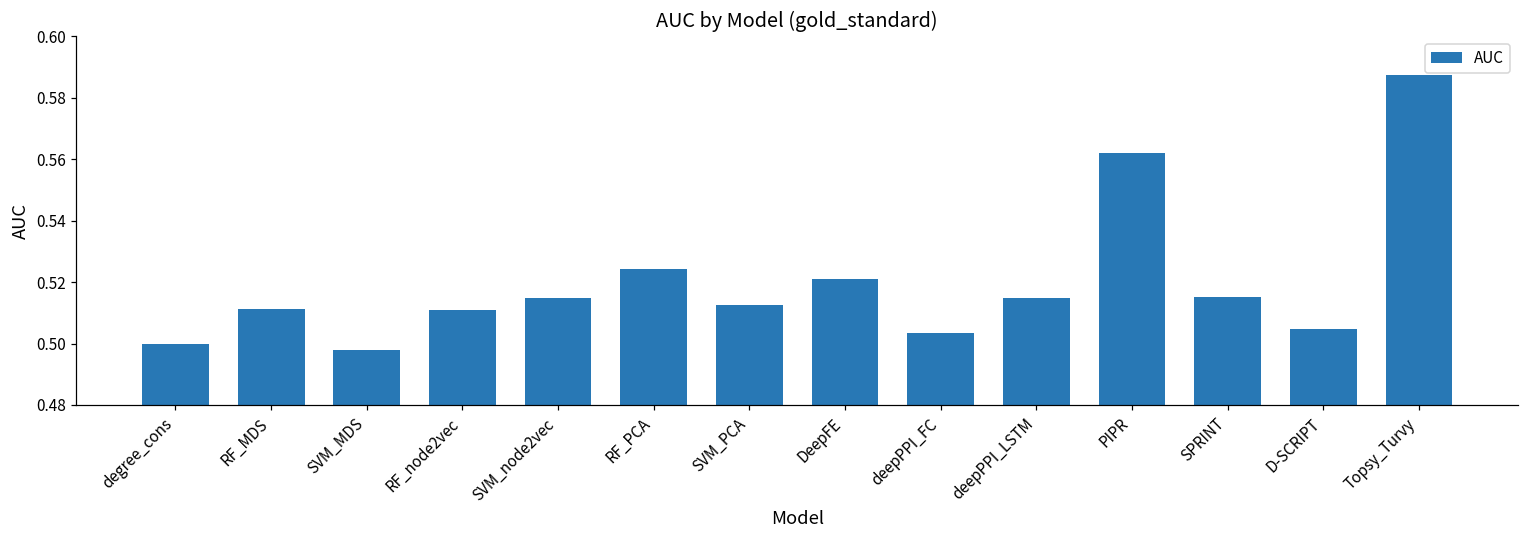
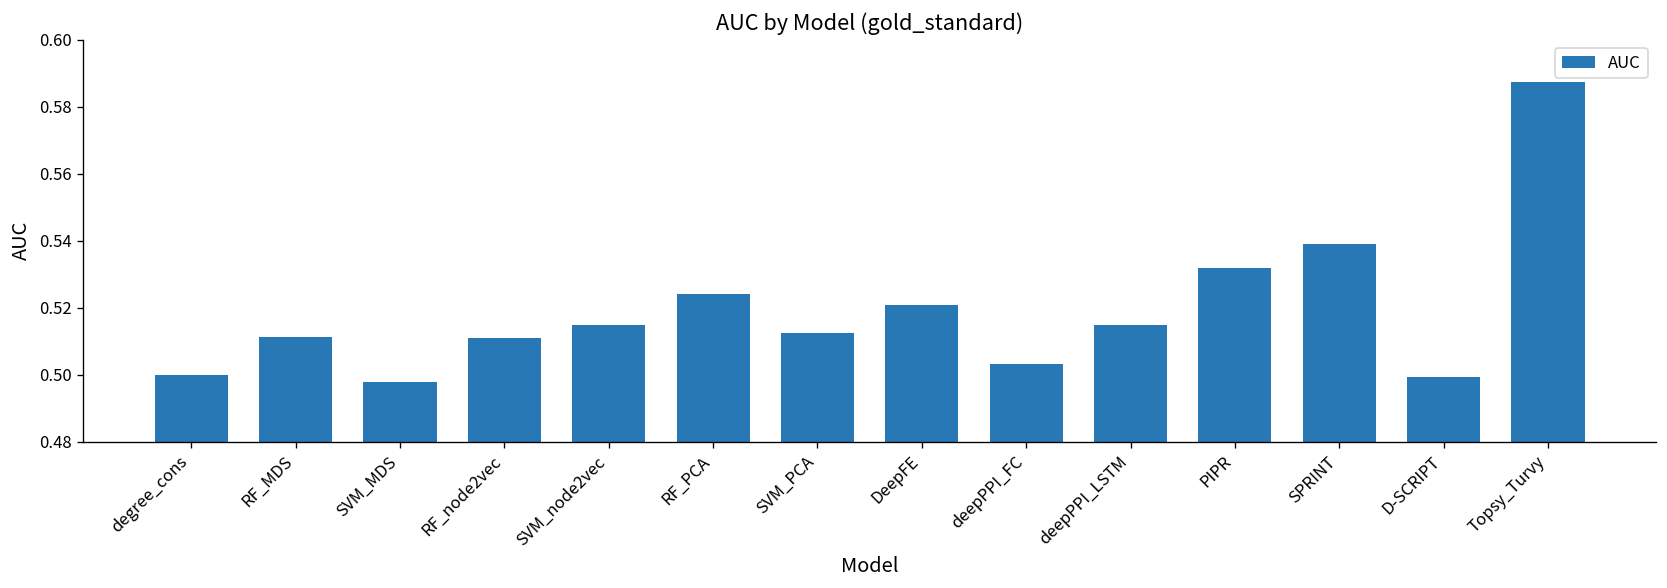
  {
    "degree_cons": 0.500,
    "RF_MDS": 0.511,
    "SVM_MDS": 0.498,
    "RF_node2vec": 0.511,
    "SVM_node2vec": 0.515,
    "RF_PCA": 0.524,
    "SVM_PCA": 0.513,
    "DeepFE": 0.521,
    "deepPPI_FC": 0.503,
    "deepPPI_LSTM": 0.515,
-   "PIPR": 0.562,
-   "SPRINT": 0.515,
-   "D-SCRIPT": 0.505,
+   "PIPR": 0.532,
+   "SPRINT": 0.539,
+   "D-SCRIPT": 0.499,
    "Topsy_Turvy": 0.587
  }
